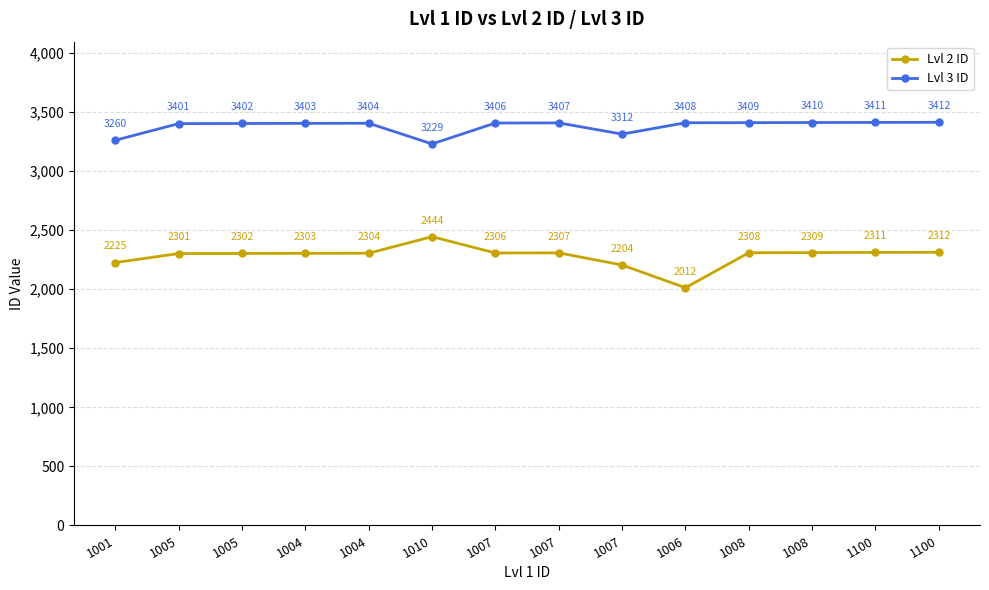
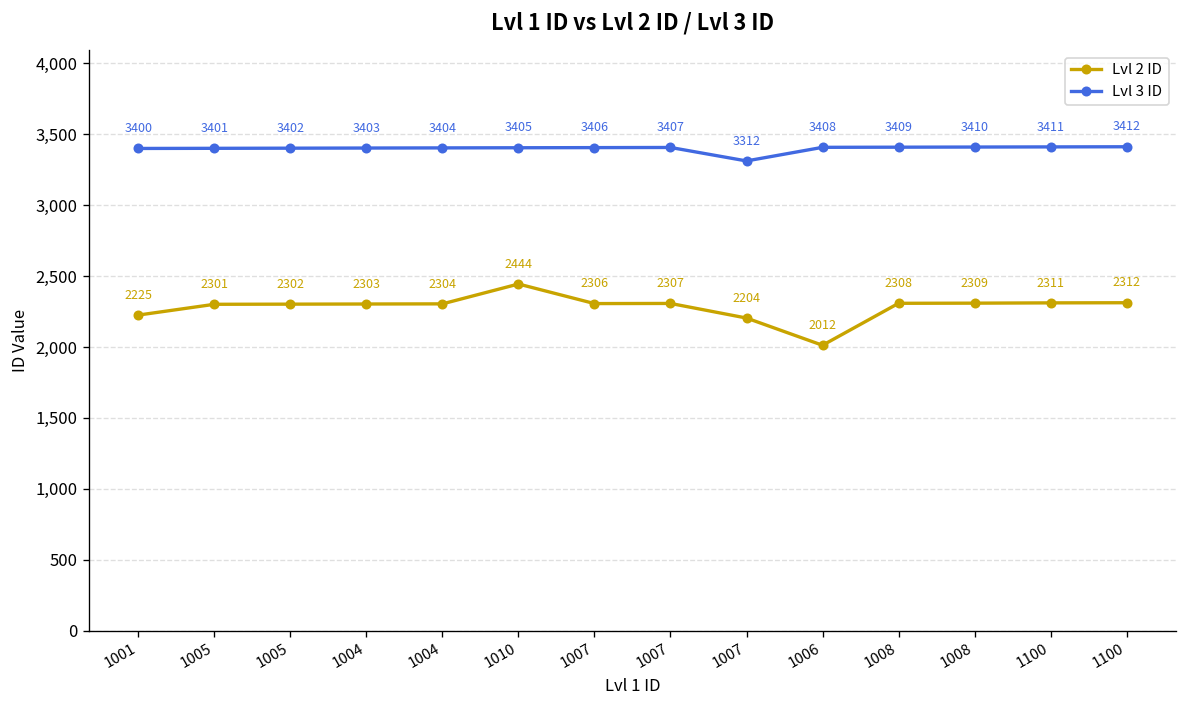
  {
    "Lvl 2 ID": {
      "1001": 2225,
      "1010": 2444,
      "1006": 2012
    },
    "Lvl 3 ID": {
-     "1001": 3260,
-     "1010": 3229,
+     "1001": 3400,
+     "1010": 3405,
      "1006": 3408
    }
  }
